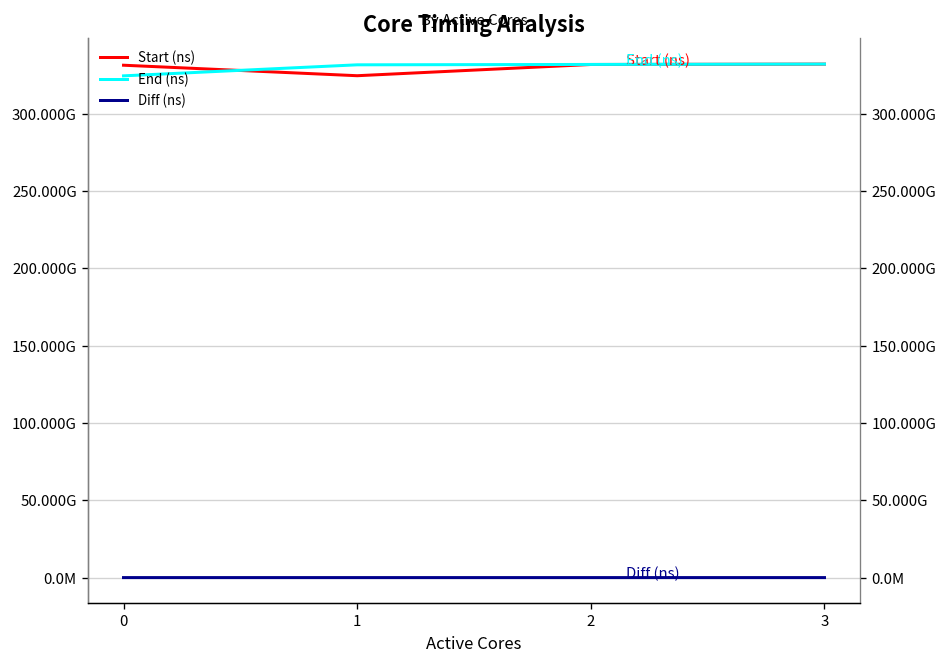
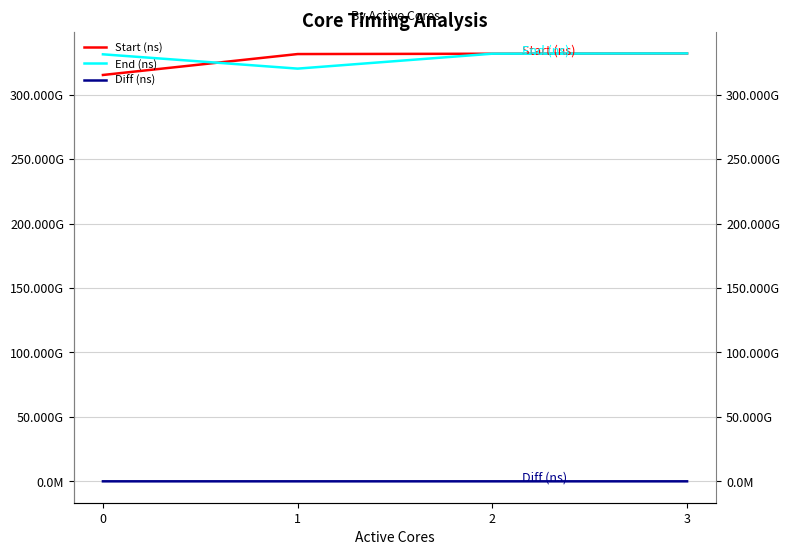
  {
    "Start (ns)": {
-     "0": 331000000000,
-     "1": 324000000000
+     "0": 315000000000,
+     "1": 331000000000
    },
    "End (ns)": {
-     "0": 324000000000,
-     "1": 331000000000
+     "0": 331000000000,
+     "1": 320000000000
    },
    "Diff (ns)": {
      "0": 0,
      "1": 0,
      "2": 0,
      "3": 0
    }
  }
